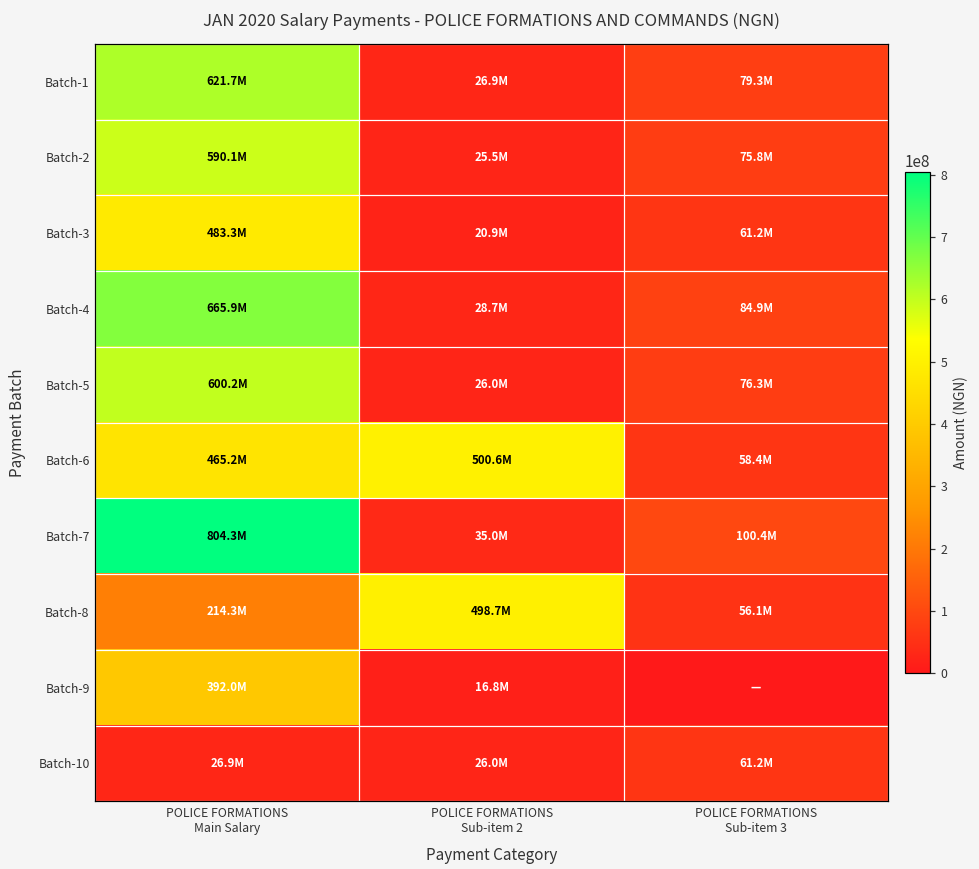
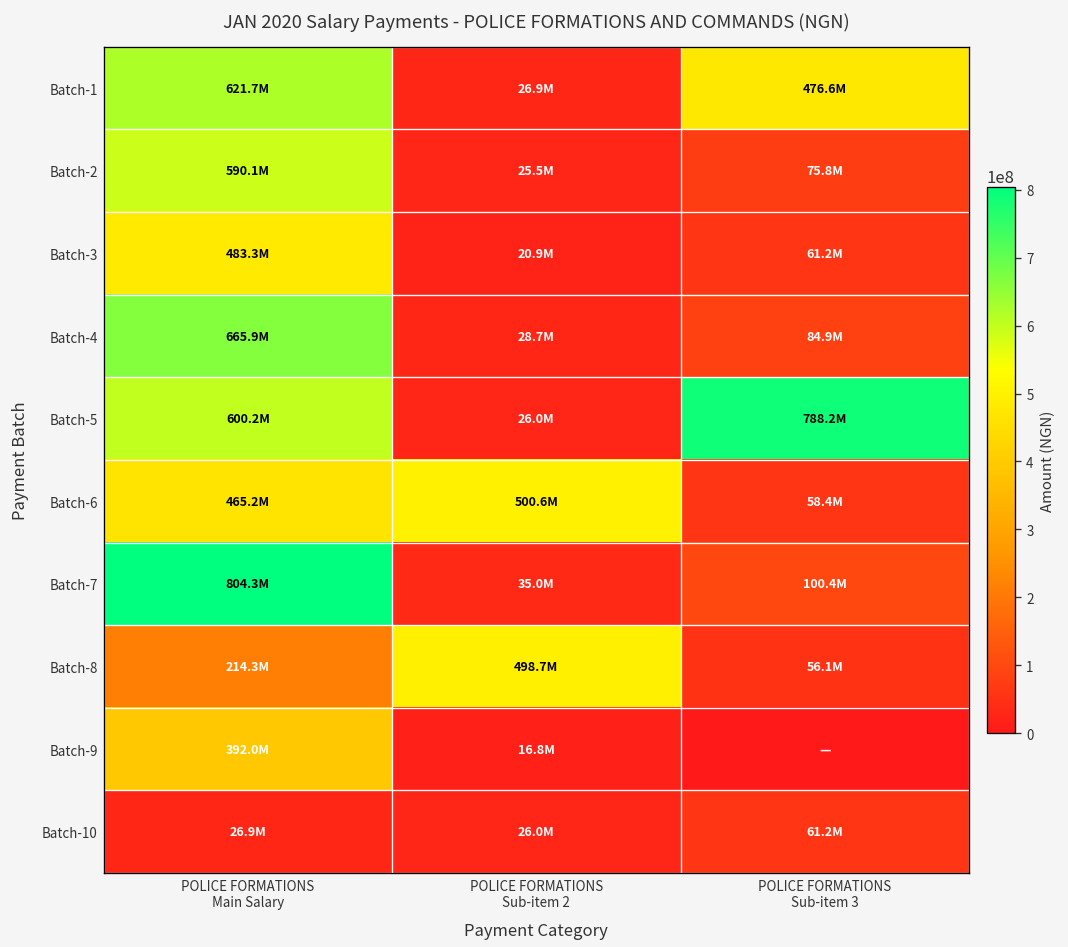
  {
    "Batch-1": {
      "POLICE FORMATIONS Main Salary": "621.7M",
      "POLICE FORMATIONS Sub-item 2": "26.9M",
-     "POLICE FORMATIONS Sub-item 3": "79.3M"
+     "POLICE FORMATIONS Sub-item 3": "476.6M"
    },
    "Batch-2": {
      "POLICE FORMATIONS Main Salary": "590.1M",
      "POLICE FORMATIONS Sub-item 2": "25.5M",
      "POLICE FORMATIONS Sub-item 3": "75.8M"
    },
    "Batch-3": {
      "POLICE FORMATIONS Main Salary": "483.3M",
      "POLICE FORMATIONS Sub-item 2": "20.9M",
      "POLICE FORMATIONS Sub-item 3": "61.2M"
    },
    "Batch-4": {
      "POLICE FORMATIONS Main Salary": "665.9M",
      "POLICE FORMATIONS Sub-item 2": "28.7M",
      "POLICE FORMATIONS Sub-item 3": "84.9M"
    },
    "Batch-5": {
      "POLICE FORMATIONS Main Salary": "600.2M",
      "POLICE FORMATIONS Sub-item 2": "26.0M",
-     "POLICE FORMATIONS Sub-item 3": "76.3M"
+     "POLICE FORMATIONS Sub-item 3": "788.2M"
    },
    "Batch-6": {
      "POLICE FORMATIONS Main Salary": "465.2M",
      "POLICE FORMATIONS Sub-item 2": "500.6M",
      "POLICE FORMATIONS Sub-item 3": "58.4M"
    },
    "Batch-7": {
      "POLICE FORMATIONS Main Salary": "804.3M",
      "POLICE FORMATIONS Sub-item 2": "35.0M",
      "POLICE FORMATIONS Sub-item 3": "100.4M"
    },
    "Batch-8": {
      "POLICE FORMATIONS Main Salary": "214.3M",
      "POLICE FORMATIONS Sub-item 2": "498.7M",
      "POLICE FORMATIONS Sub-item 3": "56.1M"
    },
    "Batch-9": {
      "POLICE FORMATIONS Main Salary": "392.0M",
      "POLICE FORMATIONS Sub-item 2": "16.8M"
    },
    "Batch-10": {
      "POLICE FORMATIONS Main Salary": "26.9M",
      "POLICE FORMATIONS Sub-item 2": "26.0M",
      "POLICE FORMATIONS Sub-item 3": "61.2M"
    }
  }
